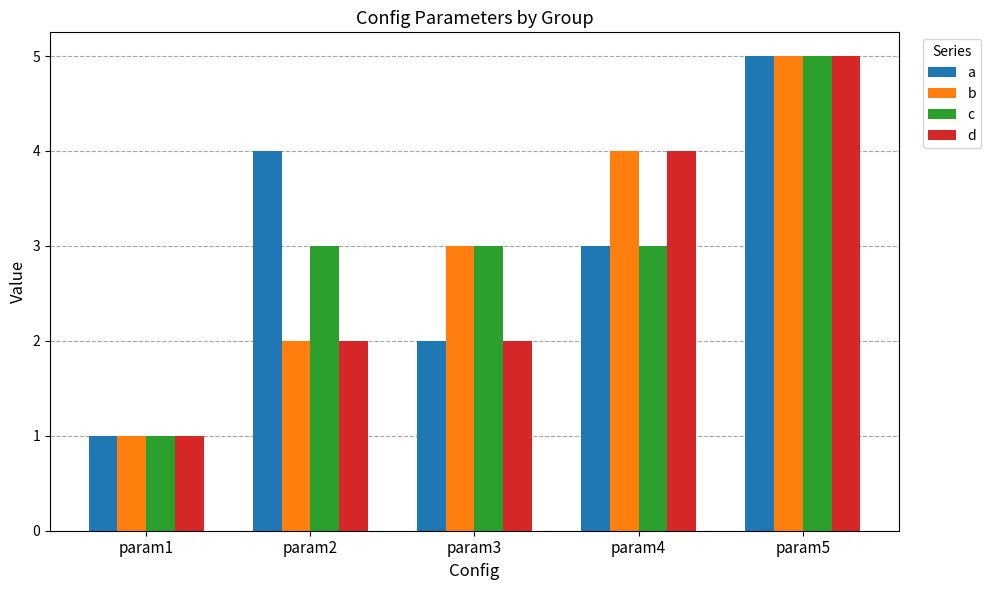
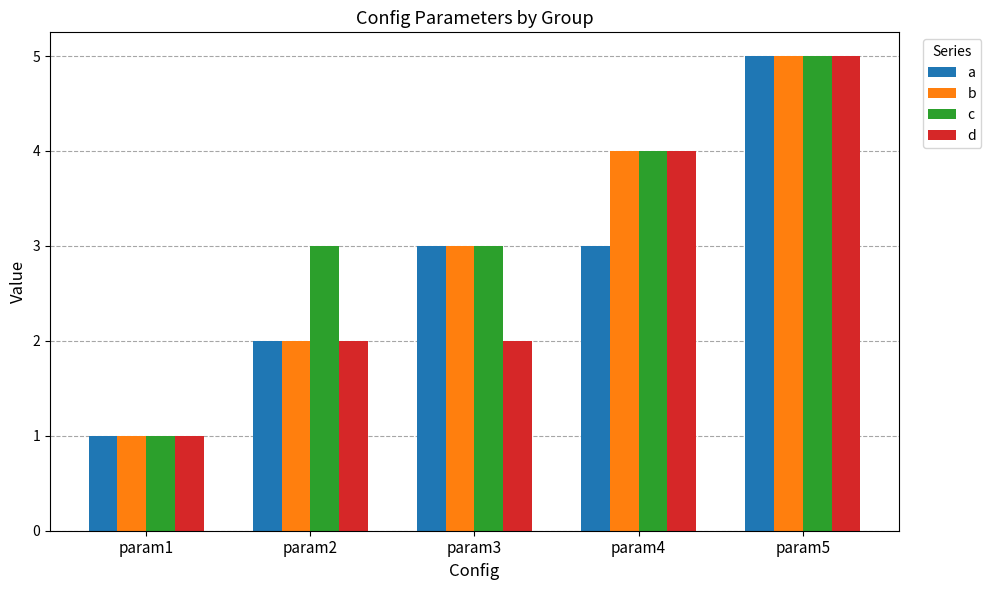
  {
    "a": {
      "param1": 1,
-     "param2": 4,
-     "param3": 2,
+     "param2": 2,
+     "param3": 3,
      "param4": 3,
      "param5": 5
    },
    "b": {
      "param1": 1,
      "param2": 2,
      "param3": 3,
      "param4": 4,
      "param5": 5
    },
    "c": {
      "param1": 1,
      "param2": 3,
      "param3": 3,
-     "param4": 3,
+     "param4": 4,
      "param5": 5
    },
    "d": {
      "param1": 1,
      "param2": 2,
      "param3": 2,
      "param4": 4,
      "param5": 5
    }
  }
